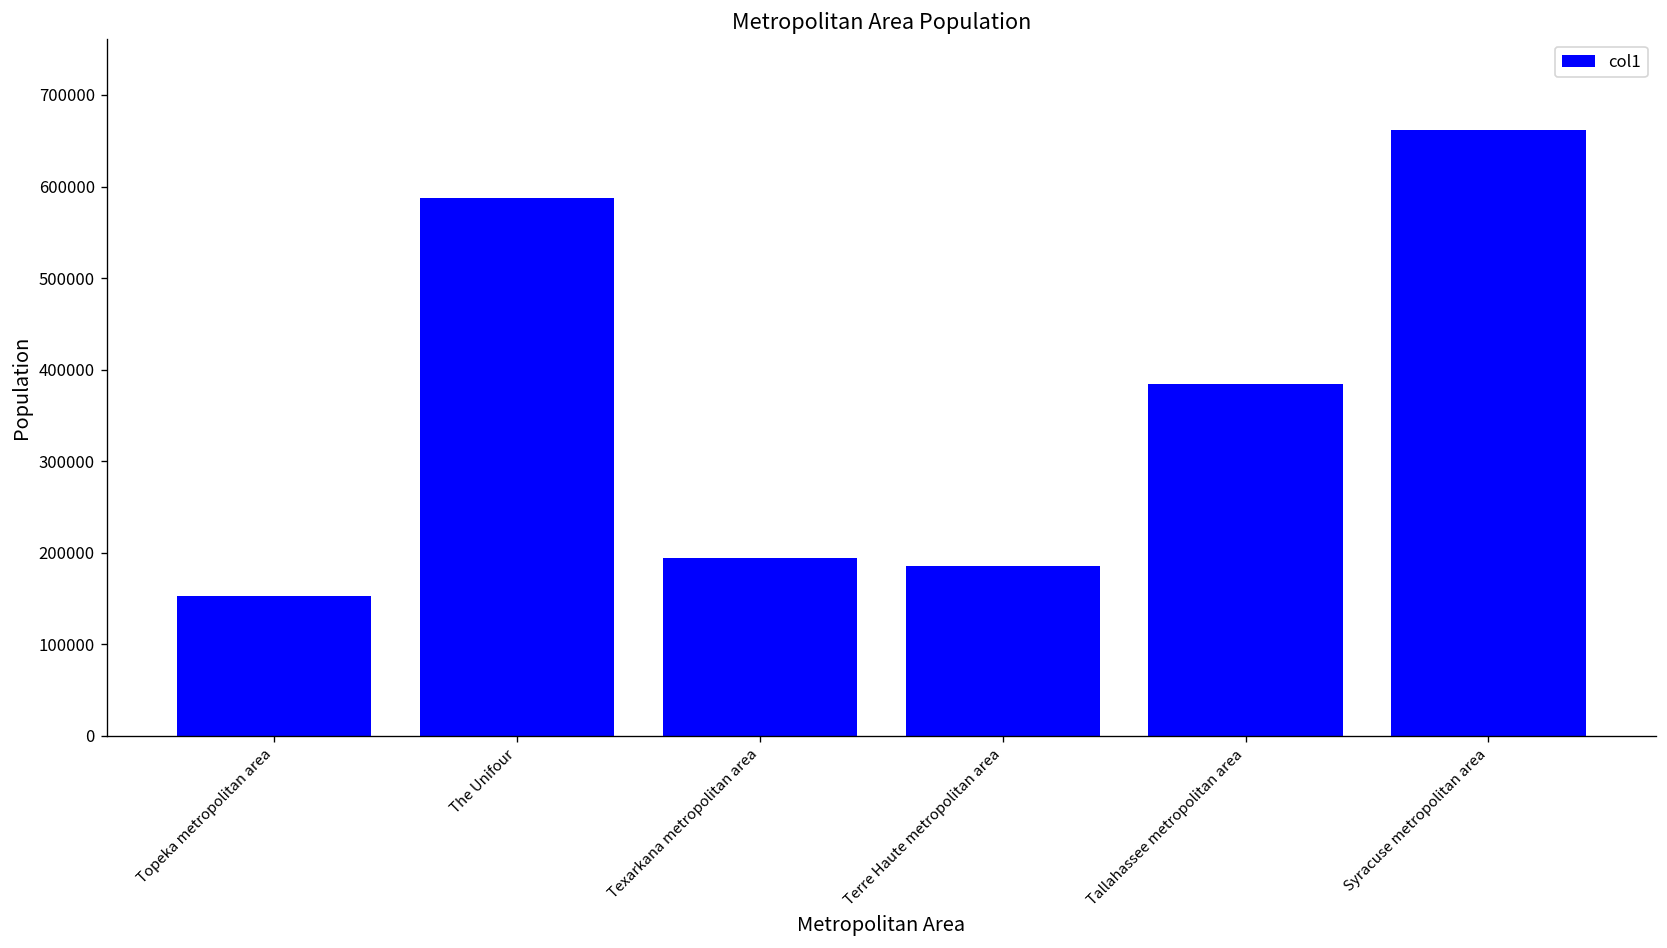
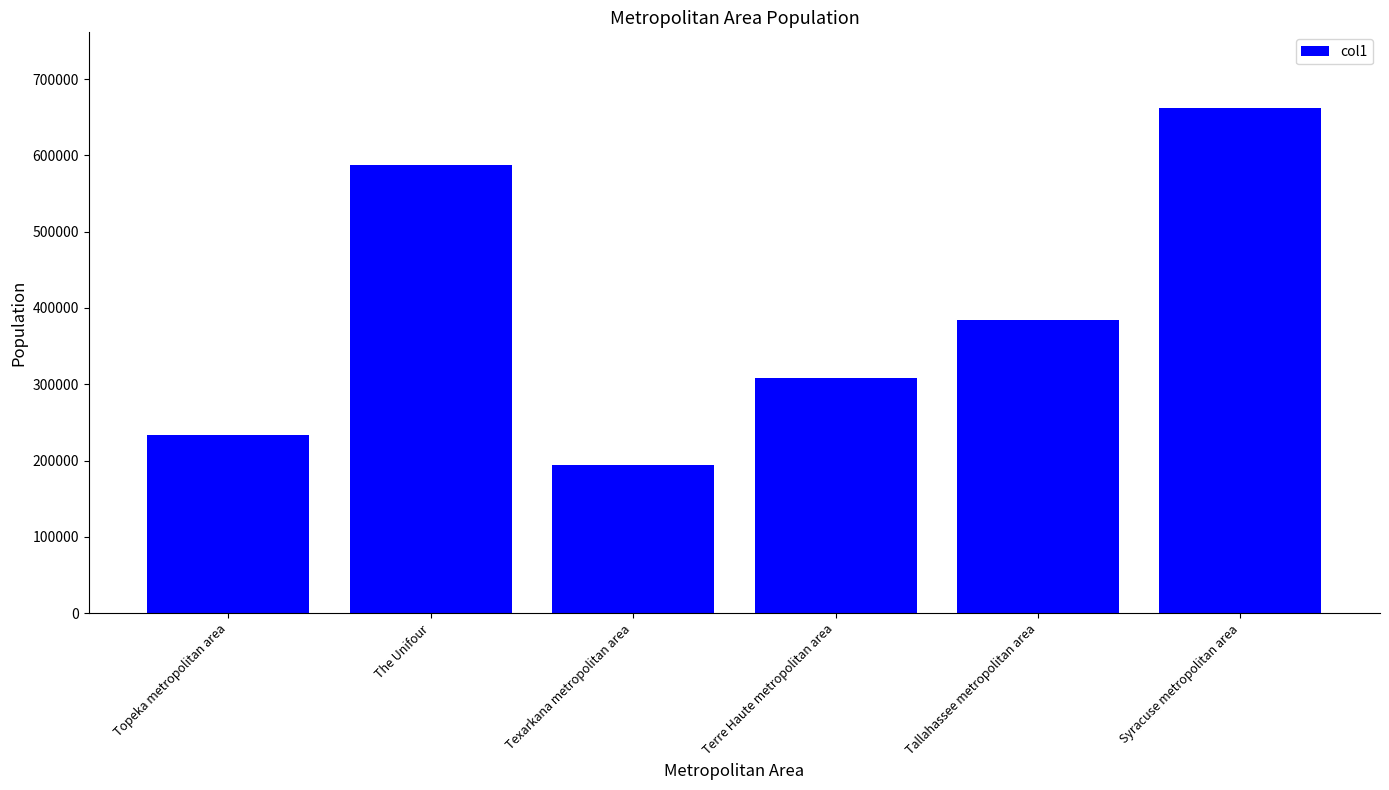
  {
-   "Topeka metropolitan area": 150000,
+   "Topeka metropolitan area": 230000,
    "The Unifour": 590000,
    "Texarkana metropolitan area": 190000,
-   "Terre Haute metropolitan area": 190000,
+   "Terre Haute metropolitan area": 310000,
    "Tallahassee metropolitan area": 380000,
    "Syracuse metropolitan area": 660000
  }
